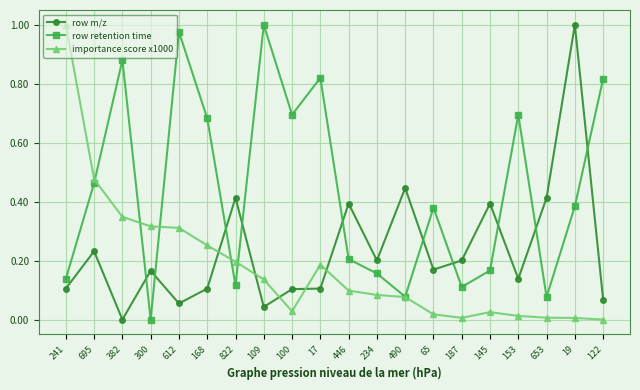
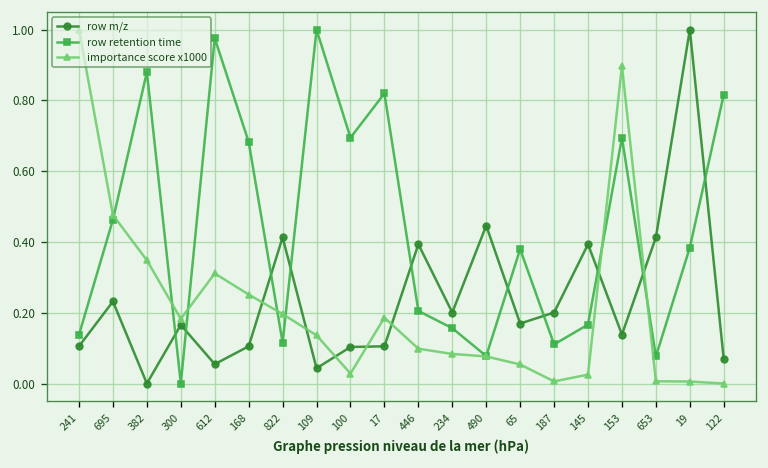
  {
    "importance score x1000": {
      "695": 0.48,
      "382": 0.35,
-     "300": 0.32,
+     "300": 0.18,
      "612": 0.31,
      "168": 0.25,
      "822": 0.20,
      "109": 0.14,
      "100": 0.03,
      "17": 0.19,
      "446": 0.10,
      "234": 0.08,
-     "65": 0.02,
+     "65": 0.05,
      "187": 0.01,
      "145": 0.03,
-     "153": 0.01,
+     "153": 0.90,
      "653": 0.01,
      "19": 0.01,
      "122": 0.00
    }
  }
